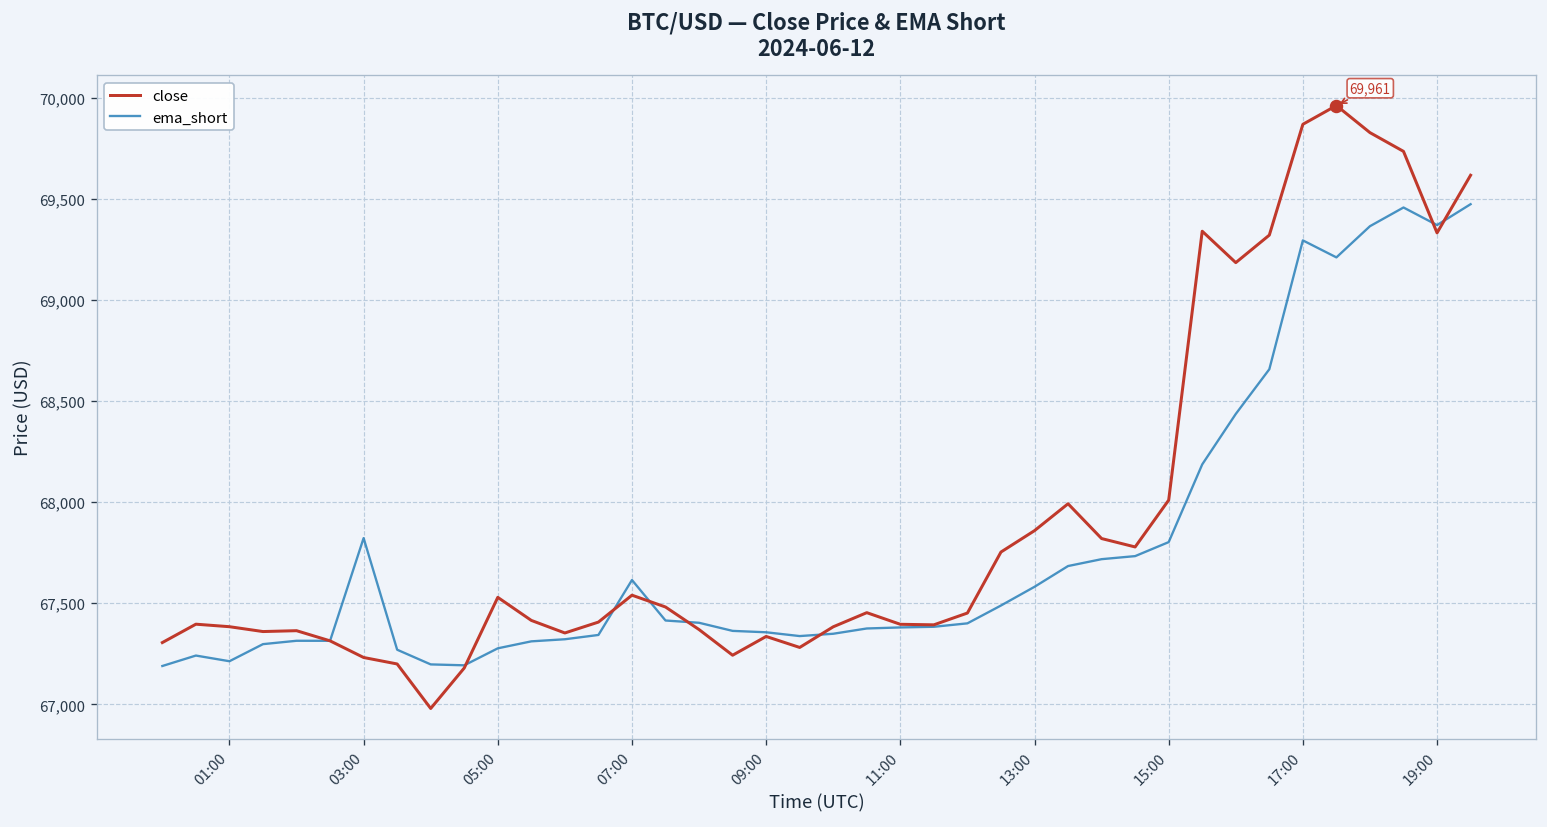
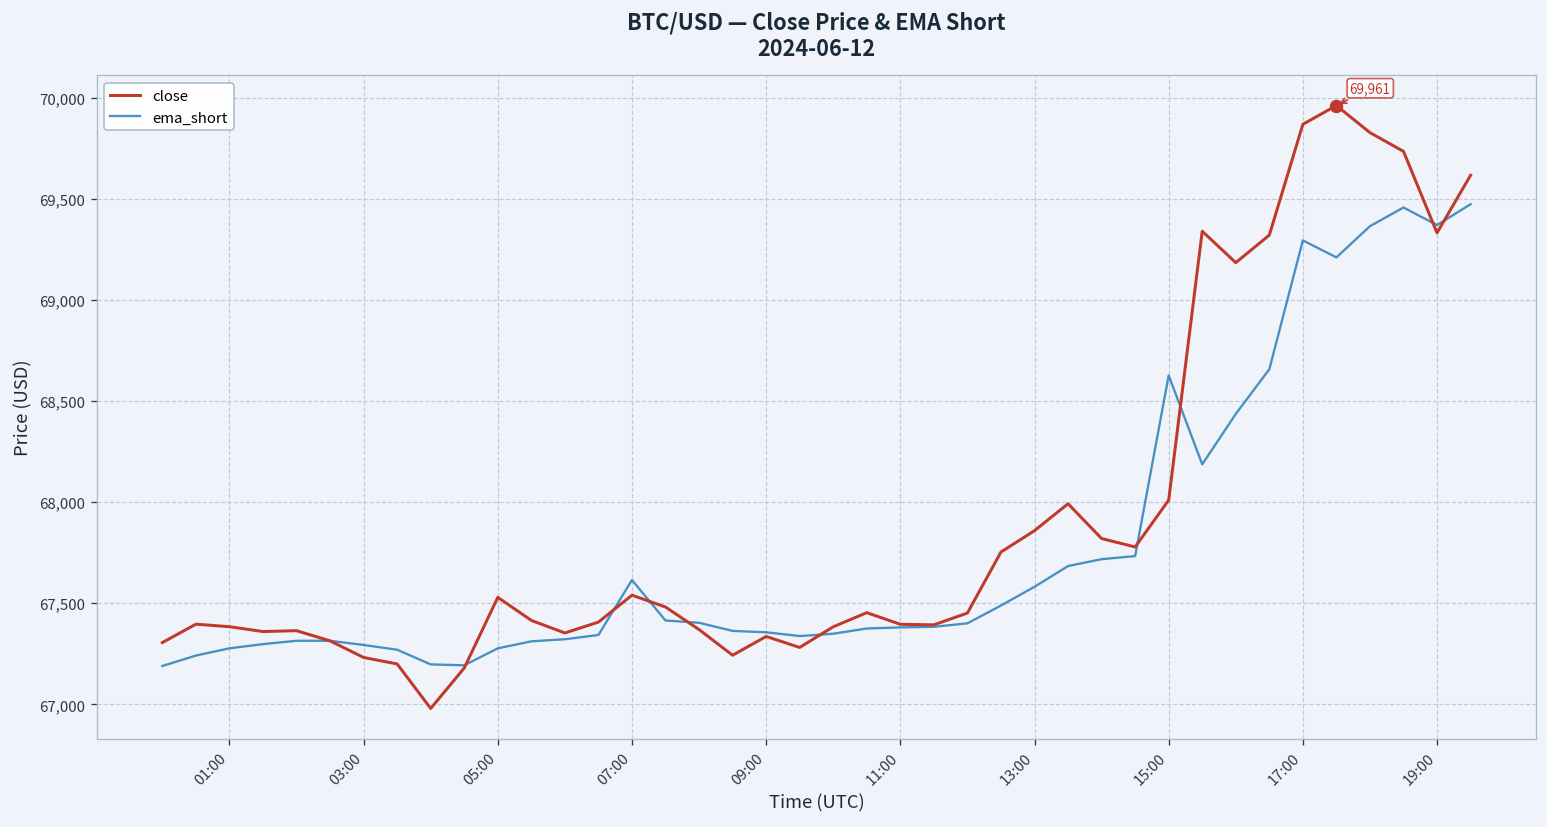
  {
    "ema_short": {
-     "01:00": "67,210",
-     "03:00": "67,820",
+     "01:00": "67,280",
+     "03:00": "67,290",
      "05:00": "67,280",
      "07:00": "67,610",
      "09:00": "67,360",
      "11:00": "67,380",
      "13:00": "67,580",
-     "15:00": "67,800",
+     "15:00": "68,630",
      "17:00": "69,290",
      "19:00": "69,370"
    }
  }
